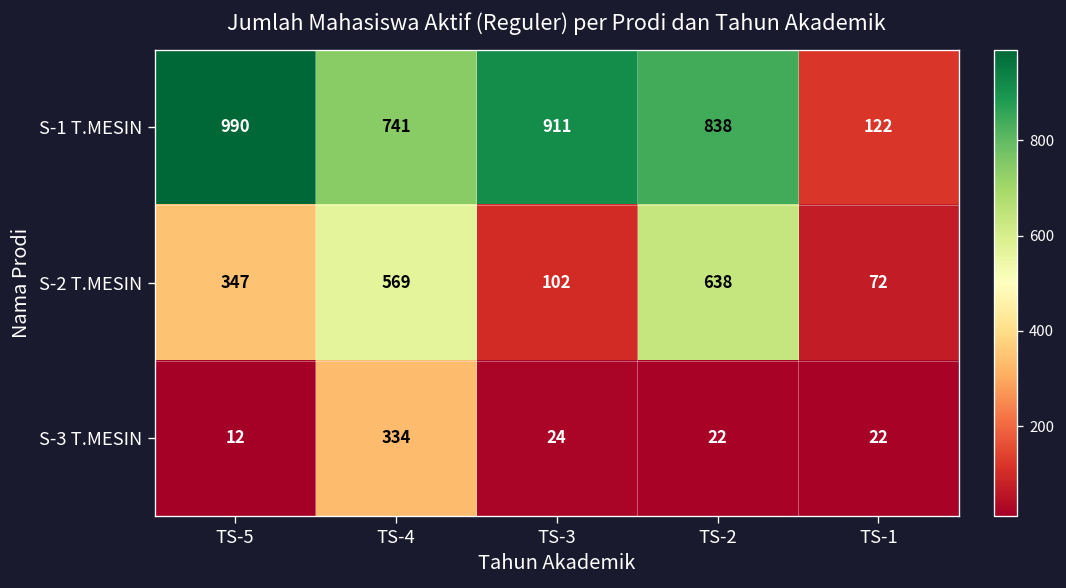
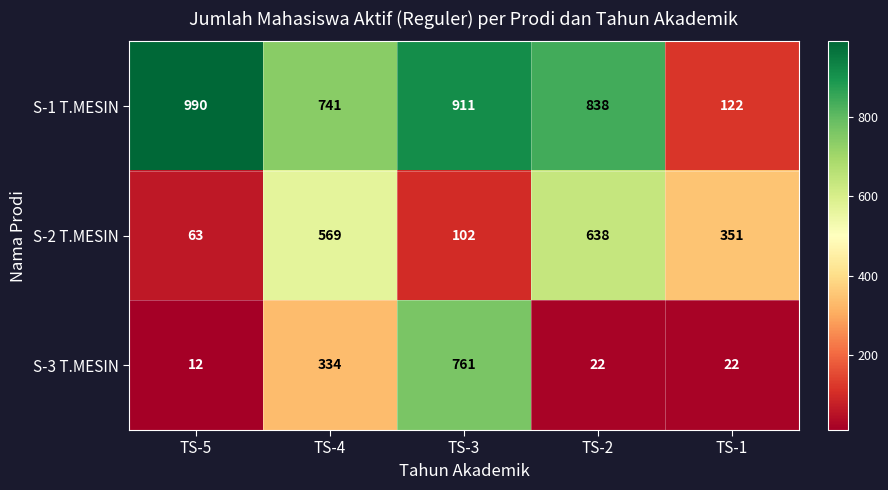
  {
    "S-1 T.MESIN": {
      "TS-5": 990,
      "TS-4": 741,
      "TS-3": 911,
      "TS-2": 838,
      "TS-1": 122
    },
    "S-2 T.MESIN": {
-     "TS-5": 347,
+     "TS-5": 63,
      "TS-4": 569,
      "TS-3": 102,
      "TS-2": 638,
-     "TS-1": 72
+     "TS-1": 351
    },
    "S-3 T.MESIN": {
      "TS-5": 12,
      "TS-4": 334,
-     "TS-3": 24,
+     "TS-3": 761,
      "TS-2": 22,
      "TS-1": 22
    }
  }
